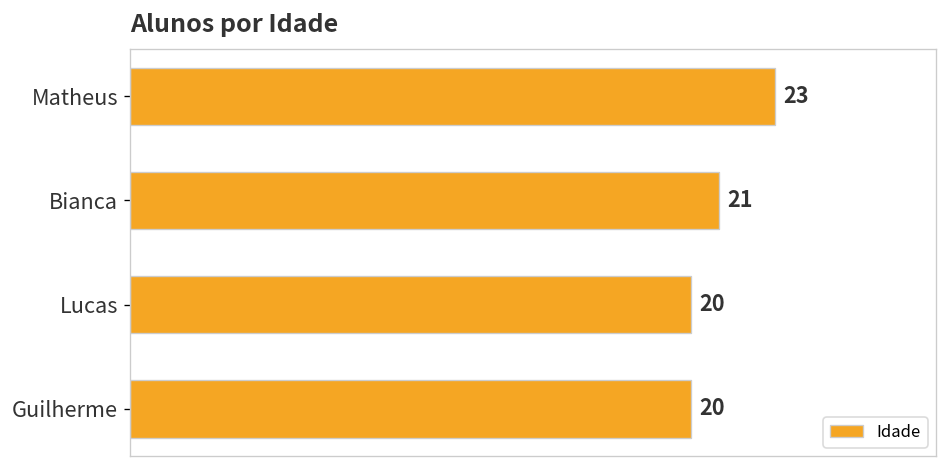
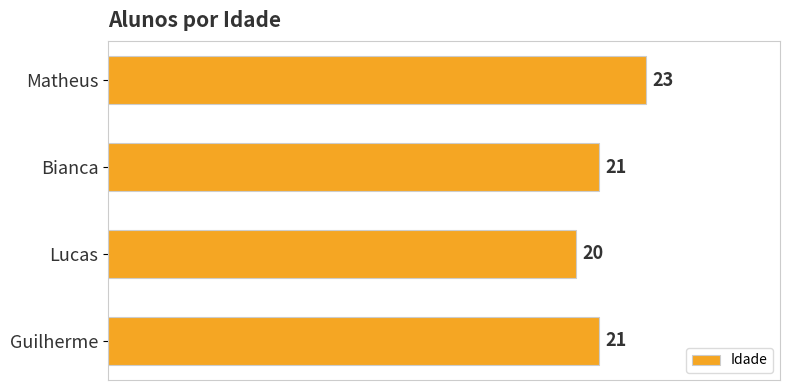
  {
    "Matheus": 23,
    "Bianca": 21,
    "Lucas": 20,
-   "Guilherme": 20
+   "Guilherme": 21
  }
